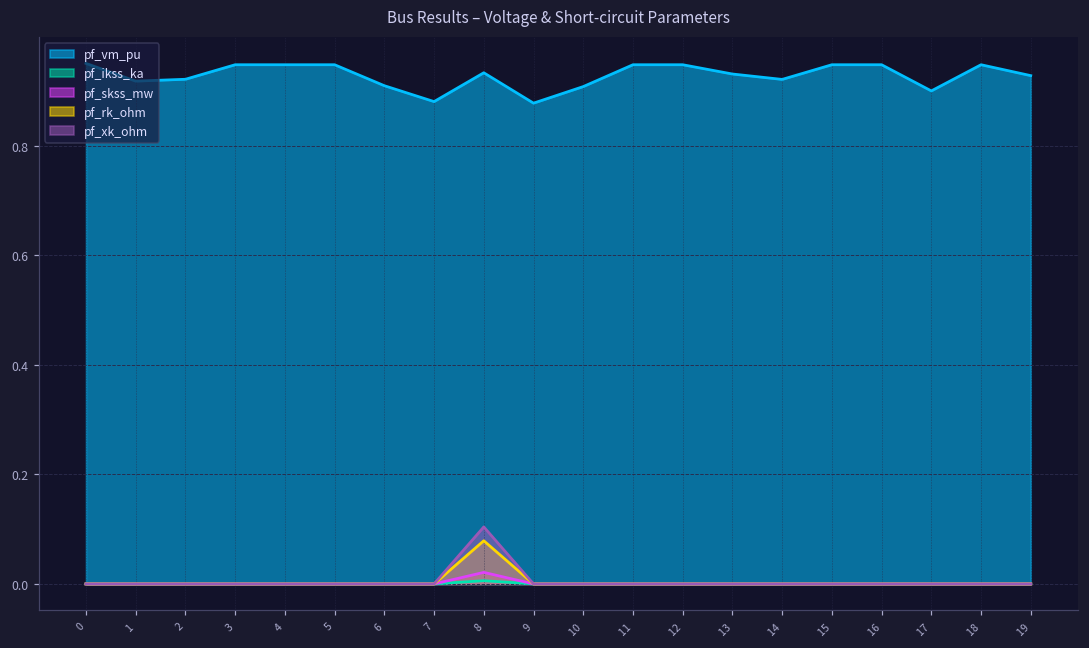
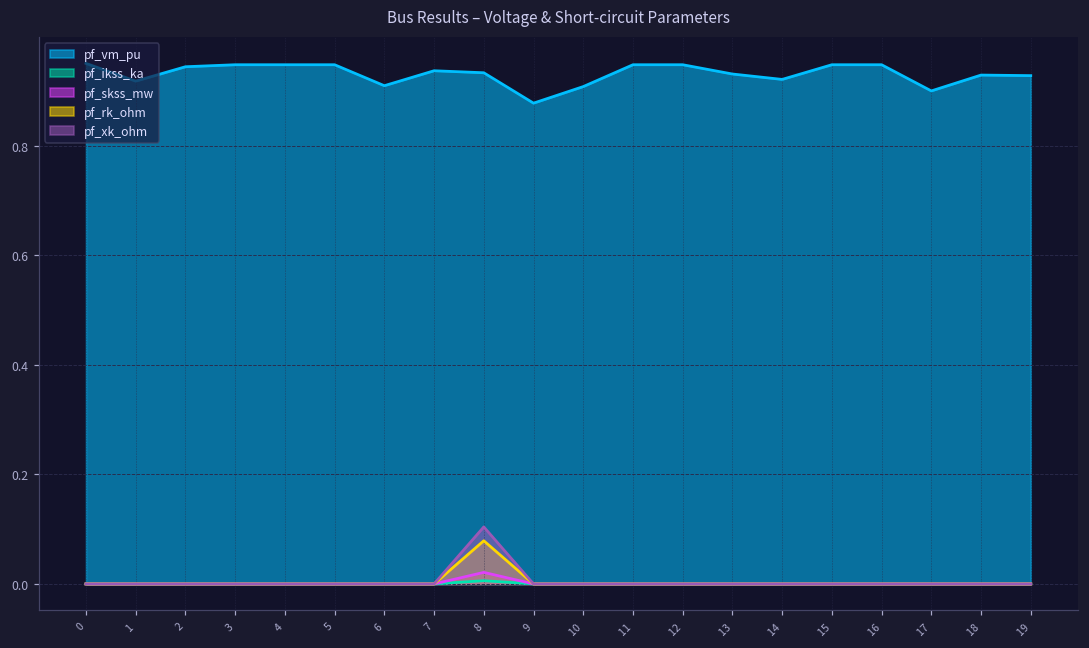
  {
    "pf_vm_pu": {
-     "2": 0.92,
+     "2": 0.94,
      "3": 0.95,
      "4": 0.95,
      "5": 0.95,
      "6": 0.91,
-     "7": 0.88,
+     "7": 0.94,
      "8": 0.93,
      "9": 0.88,
      "10": 0.91,
      "11": 0.95,
      "12": 0.95,
      "13": 0.93,
      "14": 0.92,
      "15": 0.95,
      "16": 0.95,
      "17": 0.90,
-     "18": 0.95,
+     "18": 0.93,
      "19": 0.93
    },
    "pf_ikss_ka": {
      "8": 0.01
    },
    "pf_skss_mw": {
      "8": 0.02
    },
    "pf_rk_ohm": {
      "8": 0.08
    },
    "pf_xk_ohm": {
      "8": 0.10
    }
  }
